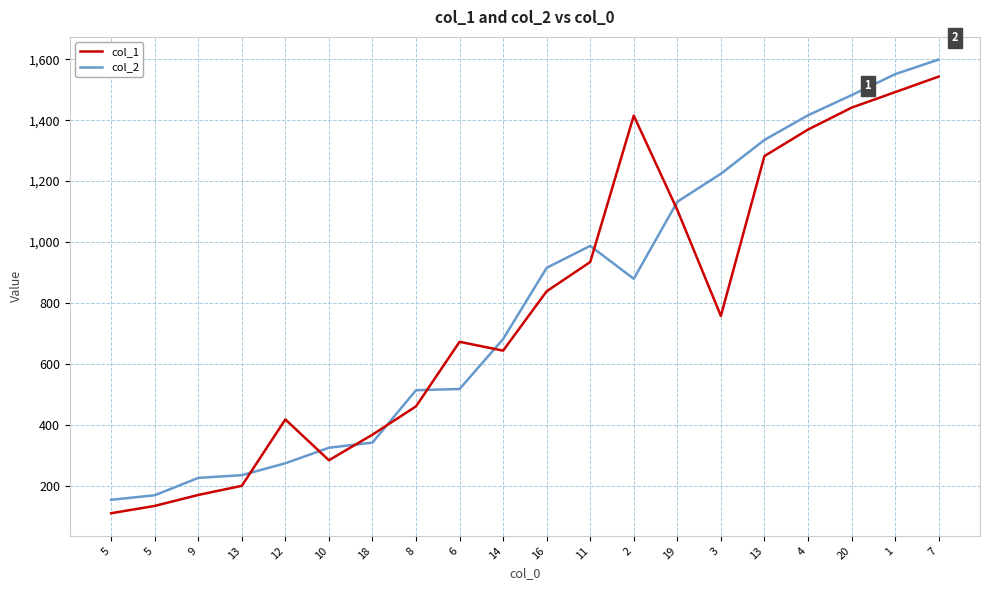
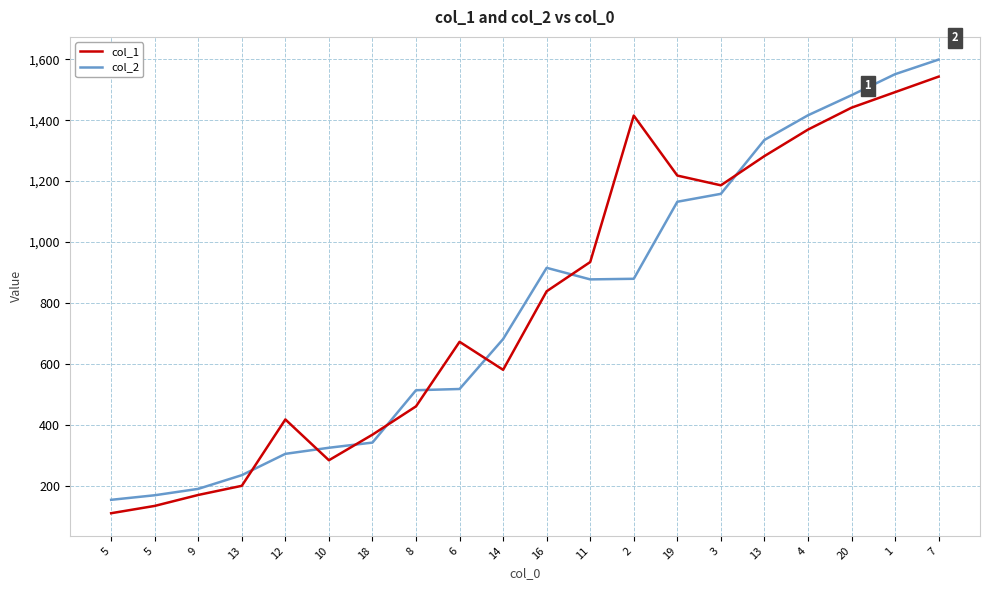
  {
    "col_1": {
      "9": "170",
      "12": "420",
      "10": "280",
      "18": "370",
      "8": "460",
      "6": "670",
-     "14": "640",
+     "14": "580",
      "16": "840",
      "11": "930",
      "2": "1,420",
-     "19": "1,110",
-     "3": "760",
+     "19": "1,220",
+     "3": "1,190",
      "4": "1,370",
      "20": "1,440",
      "1": "1,490",
      "7": "1,540"
    },
    "col_2": {
-     "9": "230",
-     "12": "270",
+     "9": "190",
+     "12": "300",
      "10": "320",
      "18": "340",
      "8": "510",
      "6": "520",
      "14": "680",
      "16": "920",
-     "11": "990",
+     "11": "880",
      "2": "880",
      "19": "1,130",
-     "3": "1,220",
+     "3": "1,160",
      "4": "1,420",
      "1": "1,550"
    }
  }
